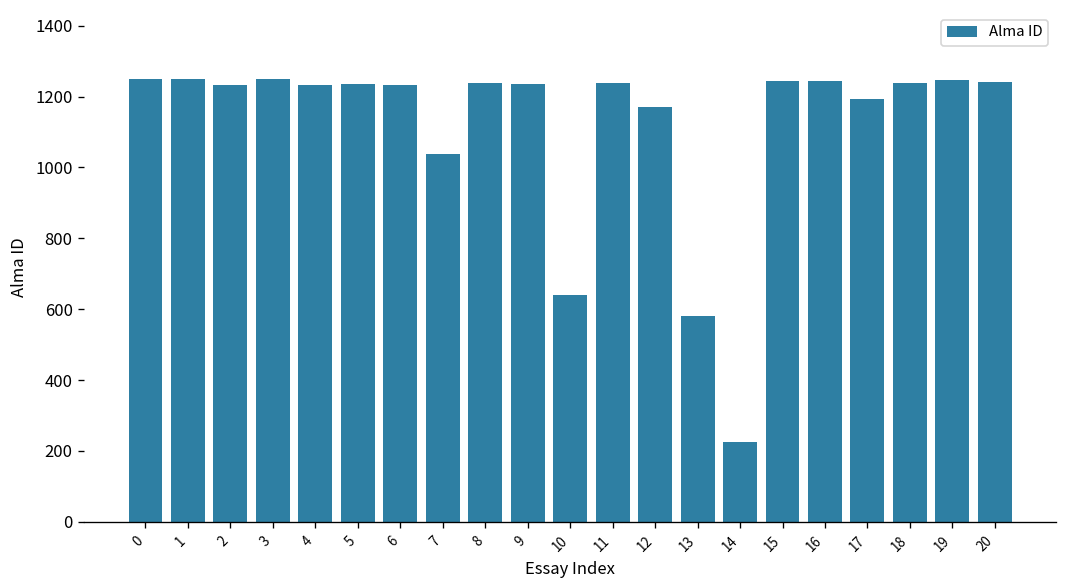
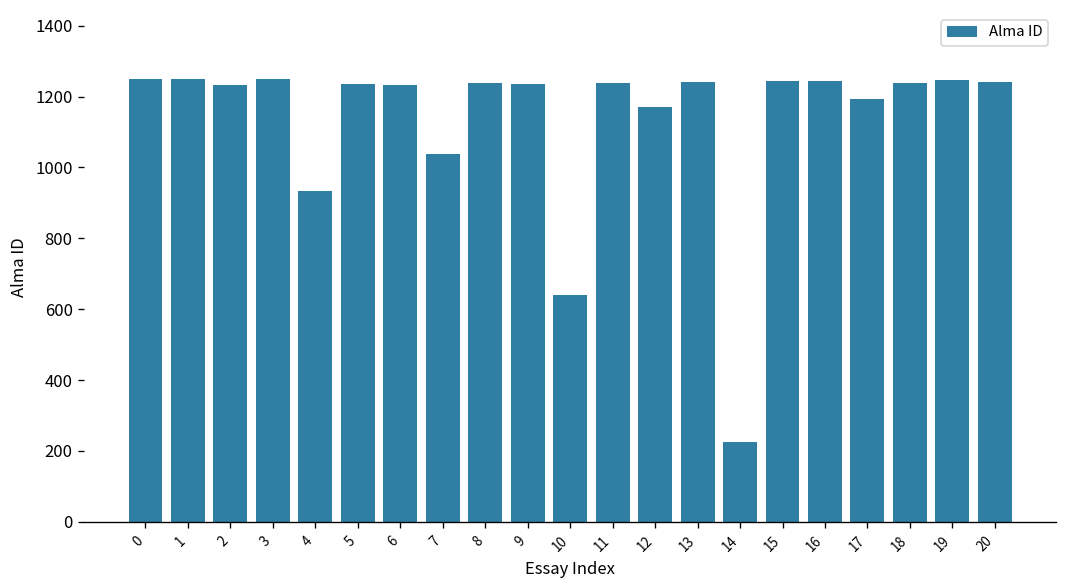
  {
    "0": 1250,
    "1": 1250,
    "2": 1230,
    "3": 1250,
-   "4": 1230,
+   "4": 940,
    "5": 1240,
    "6": 1230,
    "7": 1040,
    "8": 1240,
    "9": 1240,
    "10": 640,
    "11": 1240,
    "12": 1170,
-   "13": 580,
+   "13": 1240,
    "14": 230,
    "15": 1250,
    "16": 1240,
    "17": 1190,
    "18": 1240,
    "19": 1250,
    "20": 1240
  }
